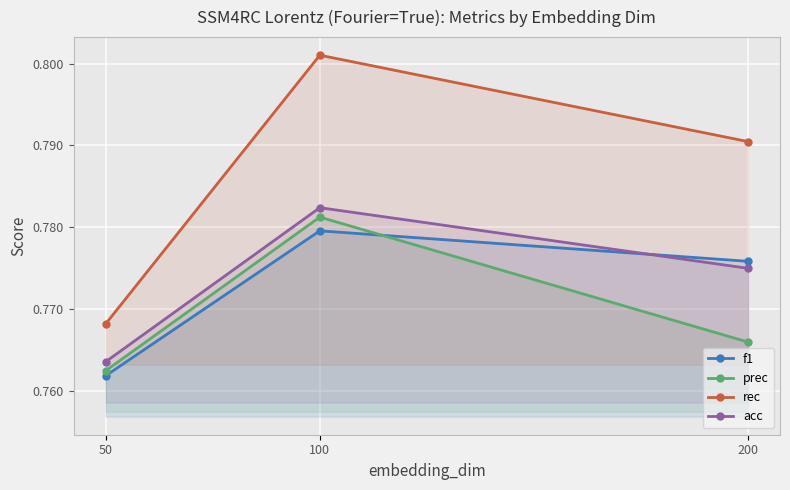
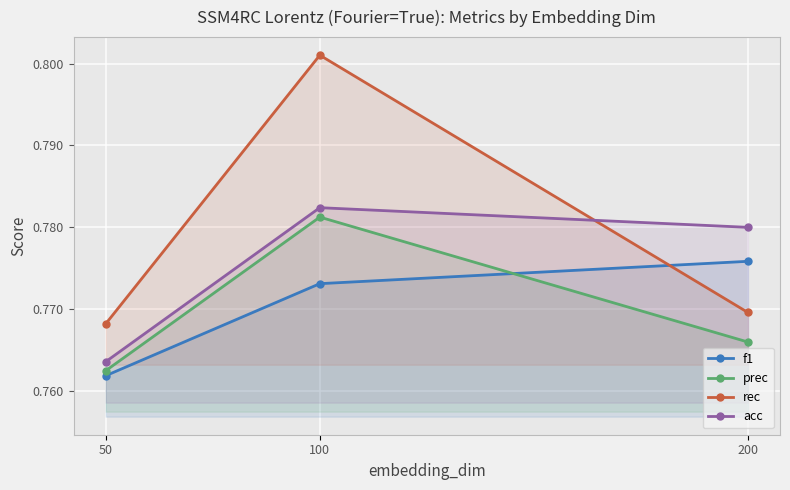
  {
    "f1": {
      "50": 0.762,
-     "100": 0.780,
+     "100": 0.773,
      "200": 0.776
    },
    "prec": {
      "50": 0.763,
      "100": 0.781,
      "200": 0.766
    },
    "rec": {
      "50": 0.768,
      "100": 0.801,
-     "200": 0.790
+     "200": 0.770
    },
    "acc": {
      "50": 0.764,
      "100": 0.782,
-     "200": 0.775
+     "200": 0.780
    }
  }
